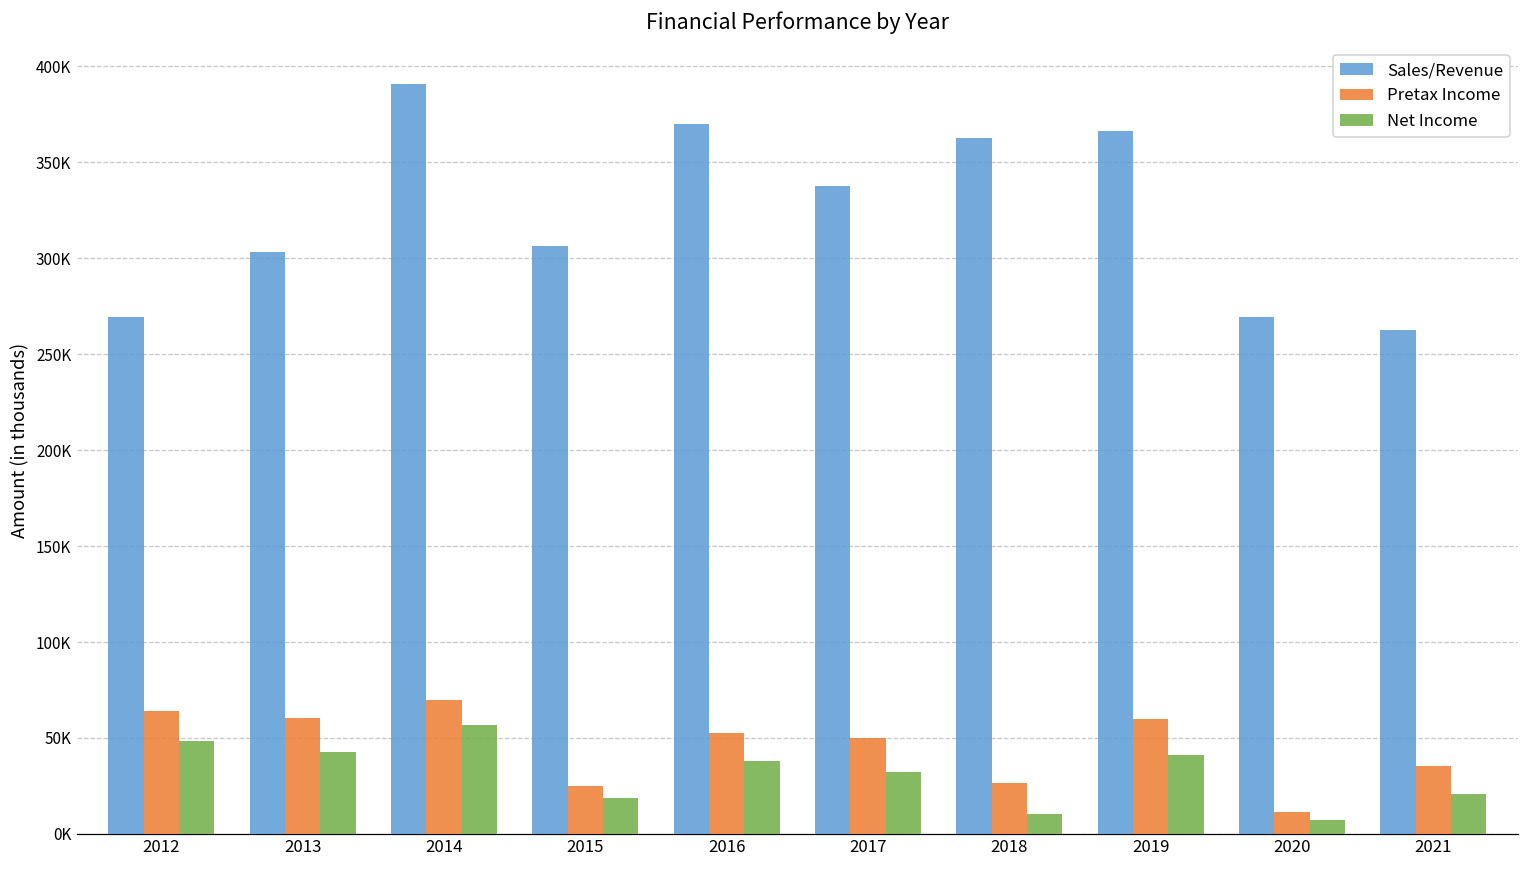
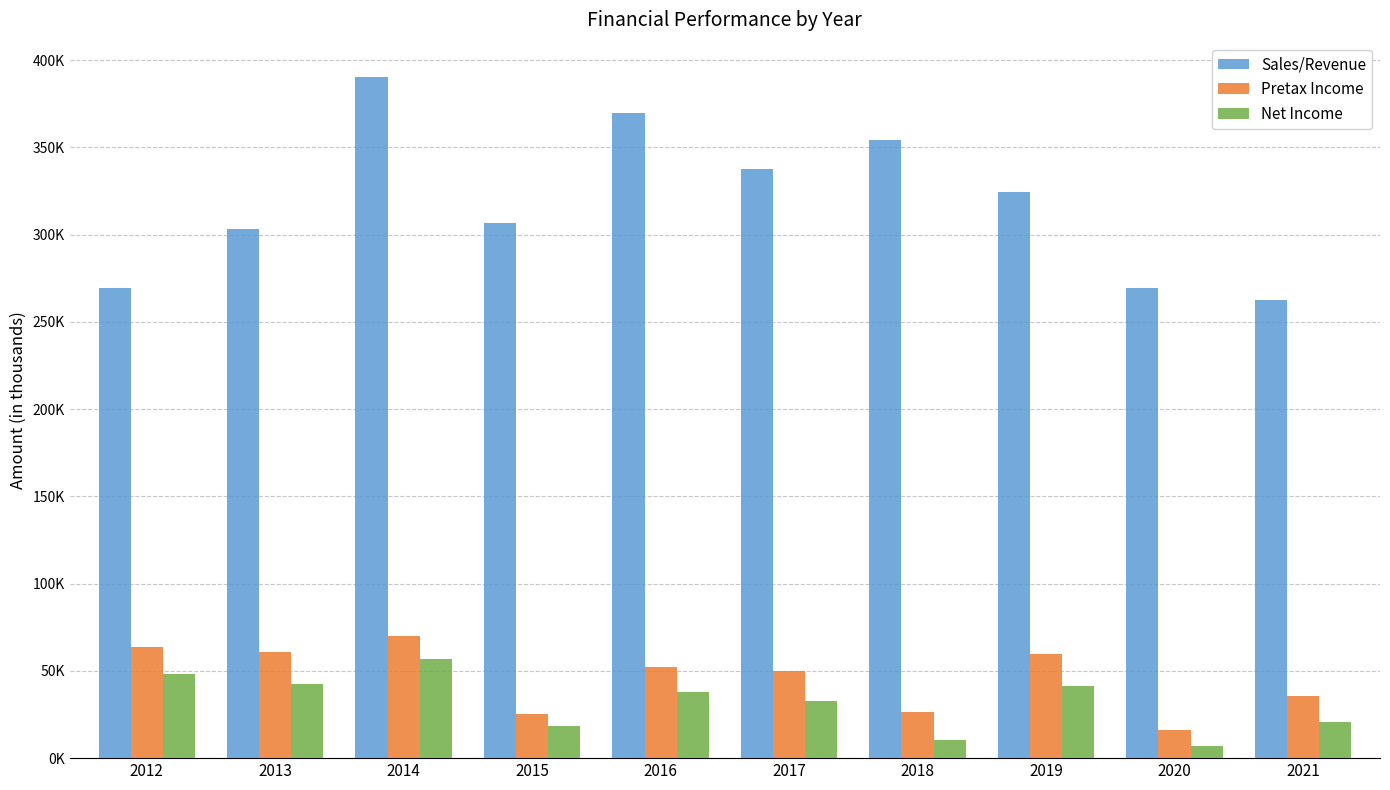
  {
    "Sales/Revenue": {
      "2012": 269000,
      "2013": 303000,
      "2014": 391000,
      "2015": 306000,
      "2016": 370000,
      "2017": 337000,
-     "2018": 363000,
-     "2019": 366000,
+     "2018": 354000,
+     "2019": 325000,
      "2020": 269000,
      "2021": 263000
    },
    "Pretax Income": {
      "2012": 64000,
      "2013": 61000,
      "2014": 70000,
      "2015": 25000,
      "2016": 52000,
      "2017": 50000,
      "2018": 26000,
      "2019": 60000,
-     "2020": 12000,
+     "2020": 16000,
      "2021": 36000
    },
    "Net Income": {
      "2012": 48000,
      "2013": 43000,
      "2014": 57000,
      "2015": 19000,
      "2016": 38000,
      "2017": 32000,
      "2018": 10000,
      "2019": 41000,
      "2020": 7000,
      "2021": 21000
    }
  }
